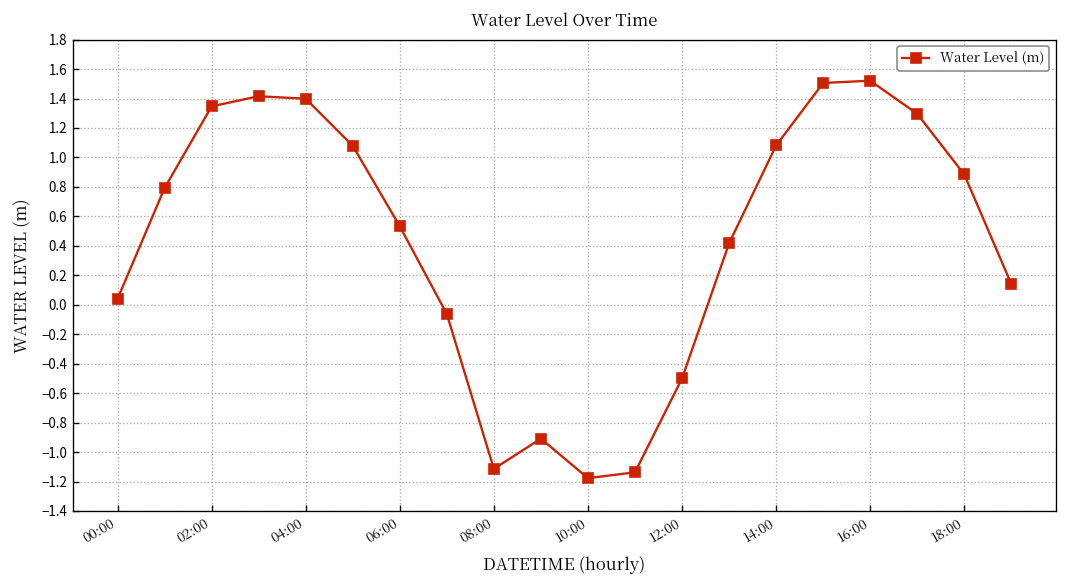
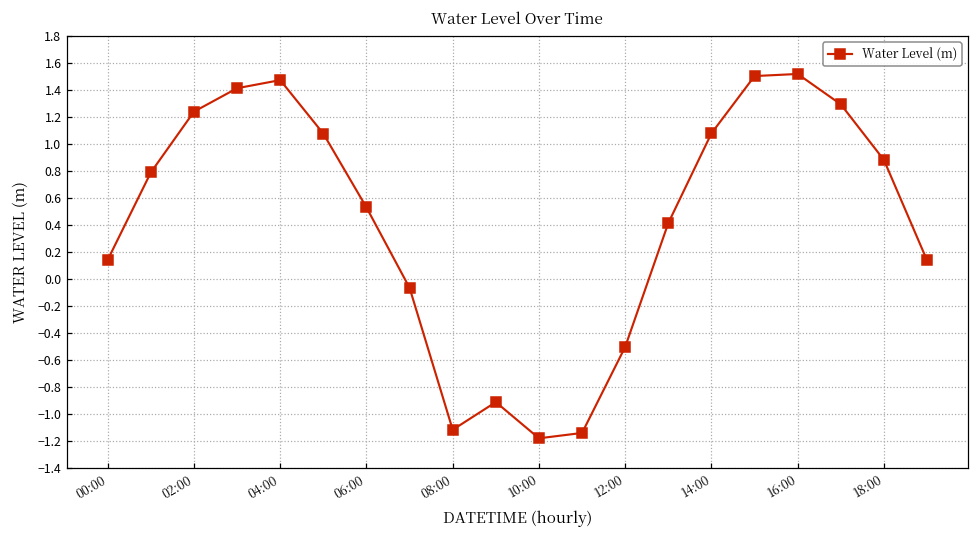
  {
-   "00:00": 0.04,
-   "02:00": 1.35,
-   "04:00": 1.40,
+   "00:00": 0.14,
+   "02:00": 1.24,
+   "04:00": 1.48,
    "06:00": 0.53,
    "08:00": -1.11,
    "10:00": -1.18,
    "12:00": -0.50,
    "14:00": 1.08,
    "16:00": 1.52,
    "18:00": 0.88
  }
